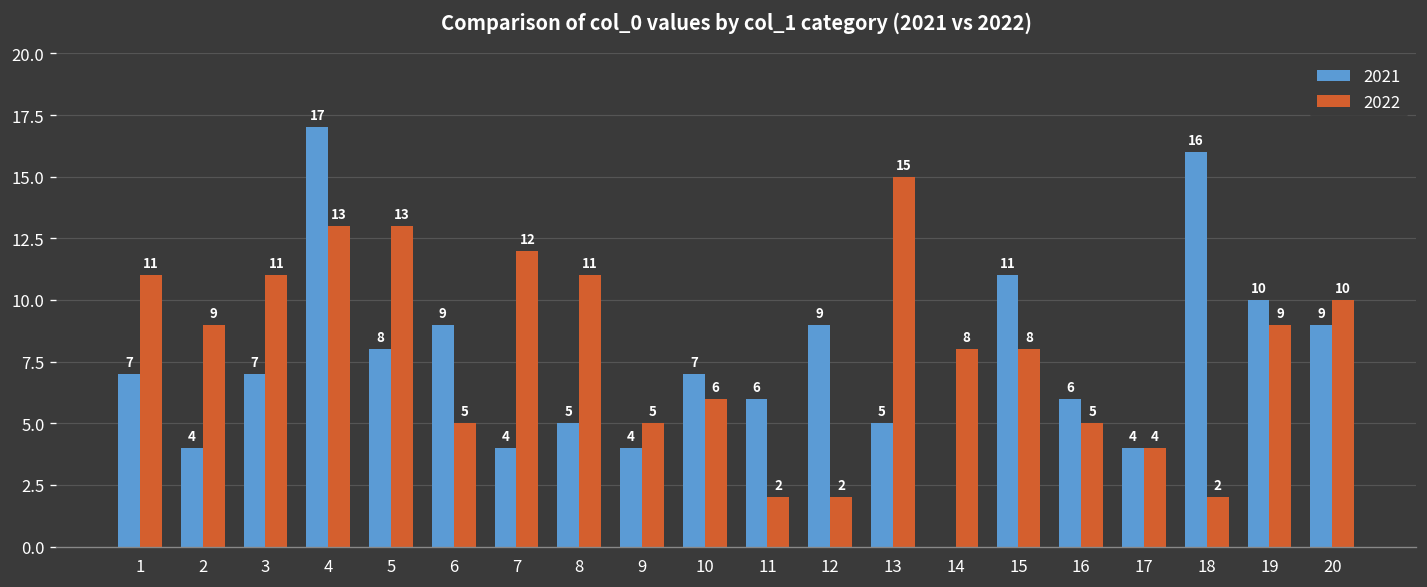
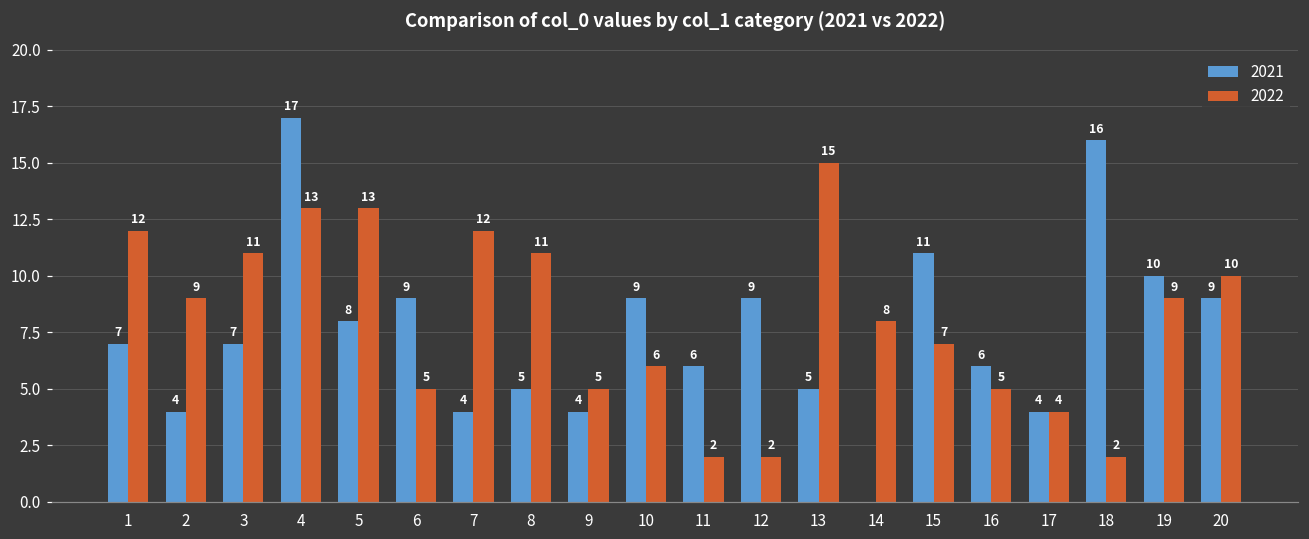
  {
    "2021": {
      "1": 7,
      "2": 4,
      "3": 7,
      "4": 17,
      "5": 8,
      "6": 9,
      "7": 4,
      "8": 5,
      "9": 4,
-     "10": 7,
+     "10": 9,
      "11": 6,
      "12": 9,
      "13": 5,
      "15": 11,
      "16": 6,
      "17": 4,
      "18": 16,
      "19": 10,
      "20": 9
    },
    "2022": {
-     "1": 11,
+     "1": 12,
      "2": 9,
      "3": 11,
      "4": 13,
      "5": 13,
      "6": 5,
      "7": 12,
      "8": 11,
      "9": 5,
      "10": 6,
      "11": 2,
      "12": 2,
      "13": 15,
      "14": 8,
-     "15": 8,
+     "15": 7,
      "16": 5,
      "17": 4,
      "18": 2,
      "19": 9,
      "20": 10
    }
  }
